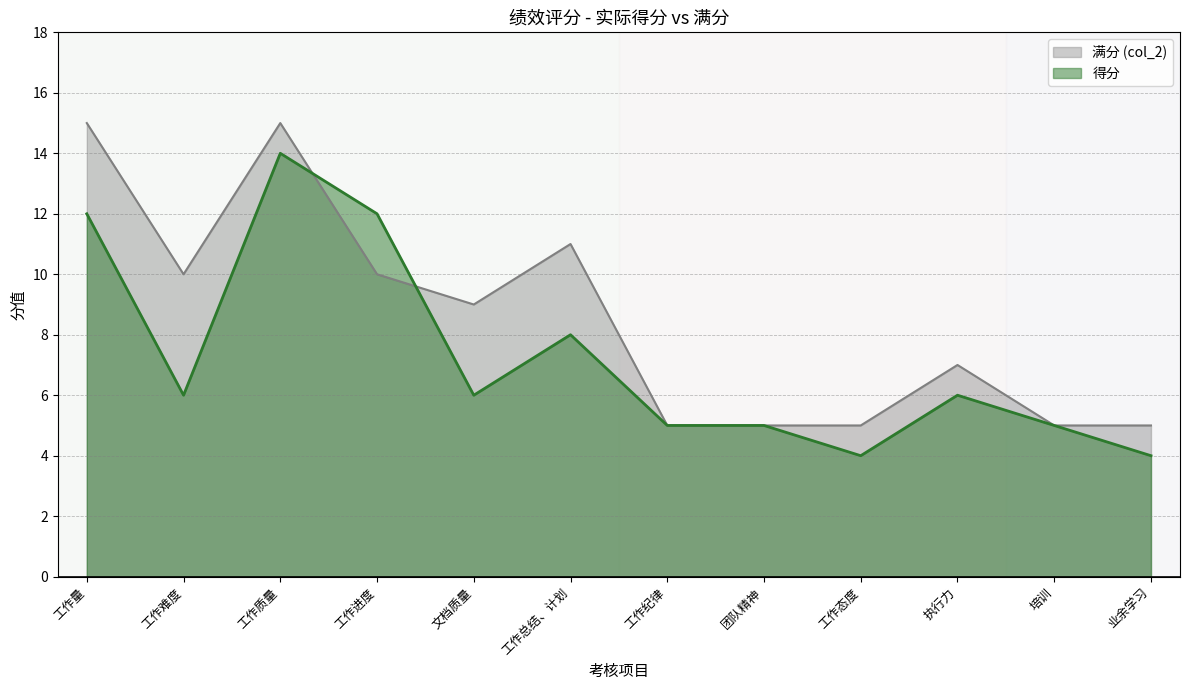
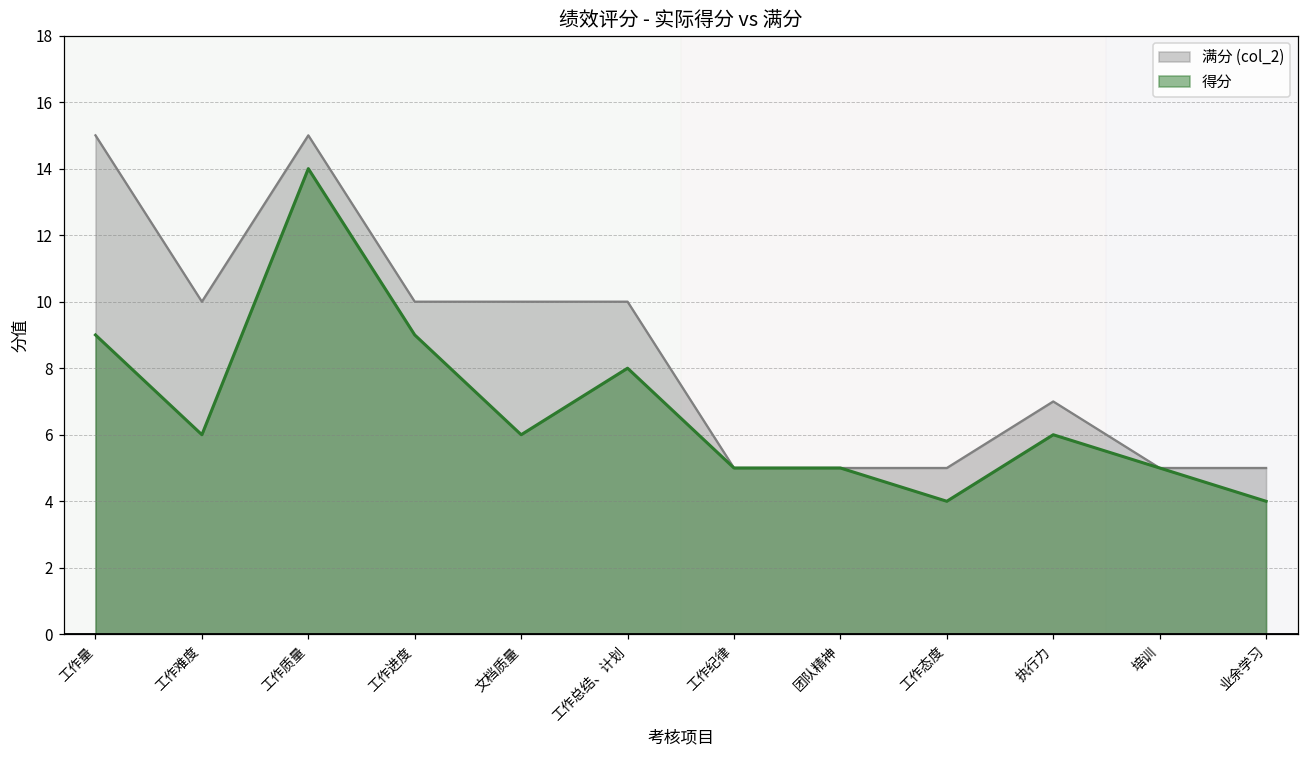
  {
    "满分 (col_2)": {
      "工作量": 15,
      "工作难度": 10,
      "工作质量": 15,
      "工作进度": 10,
-     "文档质量": 9,
-     "工作总结、计划": 11,
+     "文档质量": 10,
+     "工作总结、计划": 10,
      "工作态度": 5,
      "执行力": 7,
      "业余学习": 5
    },
    "得分": {
-     "工作量": 12,
+     "工作量": 9,
      "工作难度": 6,
      "工作质量": 14,
-     "工作进度": 12,
+     "工作进度": 9,
      "文档质量": 6,
      "工作总结、计划": 8,
      "工作态度": 4,
      "执行力": 6,
      "业余学习": 4
    }
  }
